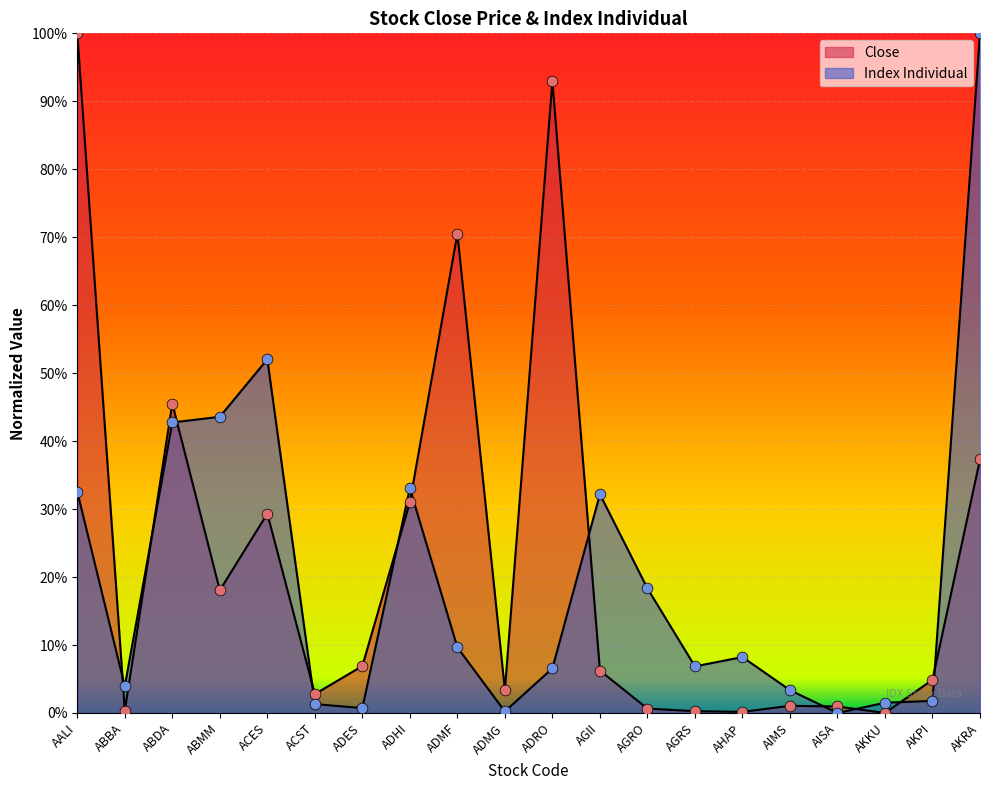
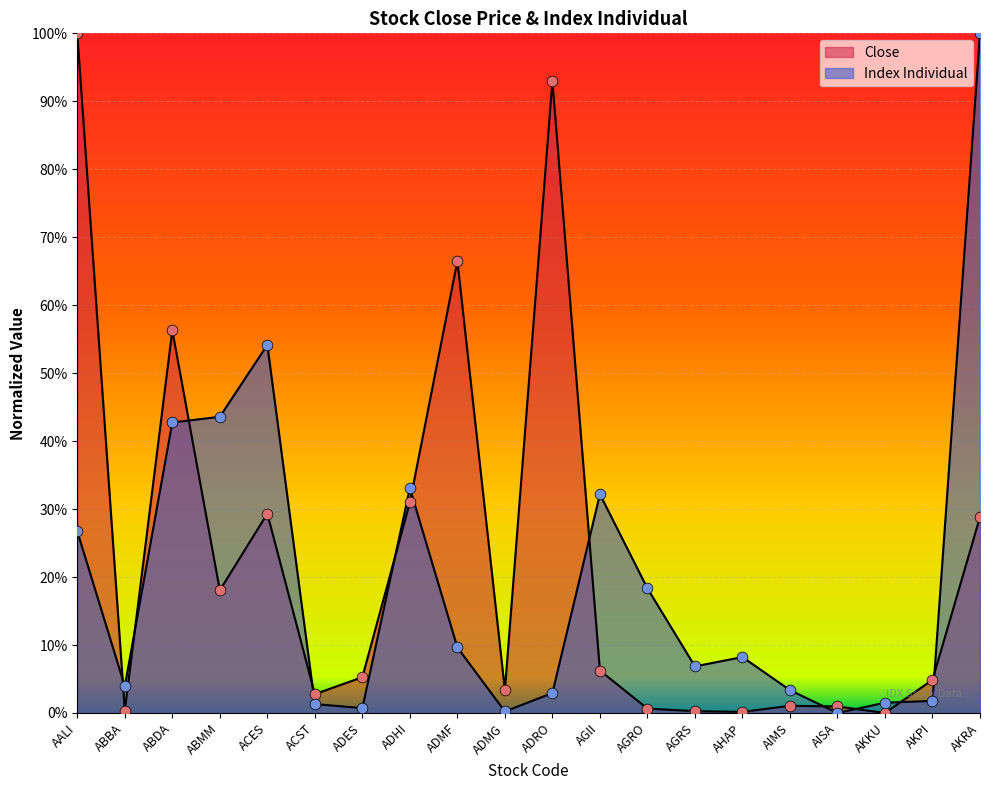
  {
    "Close": {
      "AALI": "100%",
      "ABBA": "0%",
-     "ABDA": "46%",
+     "ABDA": "56%",
      "ABMM": "18%",
      "ACES": "29%",
      "ACST": "3%",
-     "ADES": "7%",
+     "ADES": "5%",
      "ADHI": "31%",
-     "ADMF": "71%",
+     "ADMF": "67%",
      "ADMG": "3%",
      "ADRO": "93%",
      "AGII": "6%",
      "AGRO": "1%",
      "AGRS": "0%",
      "AHAP": "0%",
      "AIMS": "1%",
      "AISA": "1%",
      "AKKU": "0%",
      "AKPI": "5%",
-     "AKRA": "37%"
+     "AKRA": "29%"
    },
    "Index Individual": {
-     "AALI": "33%",
+     "AALI": "27%",
      "ABBA": "4%",
      "ABDA": "43%",
      "ABMM": "44%",
-     "ACES": "52%",
+     "ACES": "54%",
      "ACST": "1%",
      "ADES": "1%",
      "ADHI": "33%",
      "ADMF": "10%",
      "ADMG": "0%",
-     "ADRO": "7%",
+     "ADRO": "3%",
      "AGII": "32%",
      "AGRO": "18%",
      "AGRS": "7%",
      "AHAP": "8%",
      "AIMS": "3%",
      "AISA": "0%",
      "AKKU": "2%",
      "AKPI": "2%",
      "AKRA": "100%"
    }
  }
